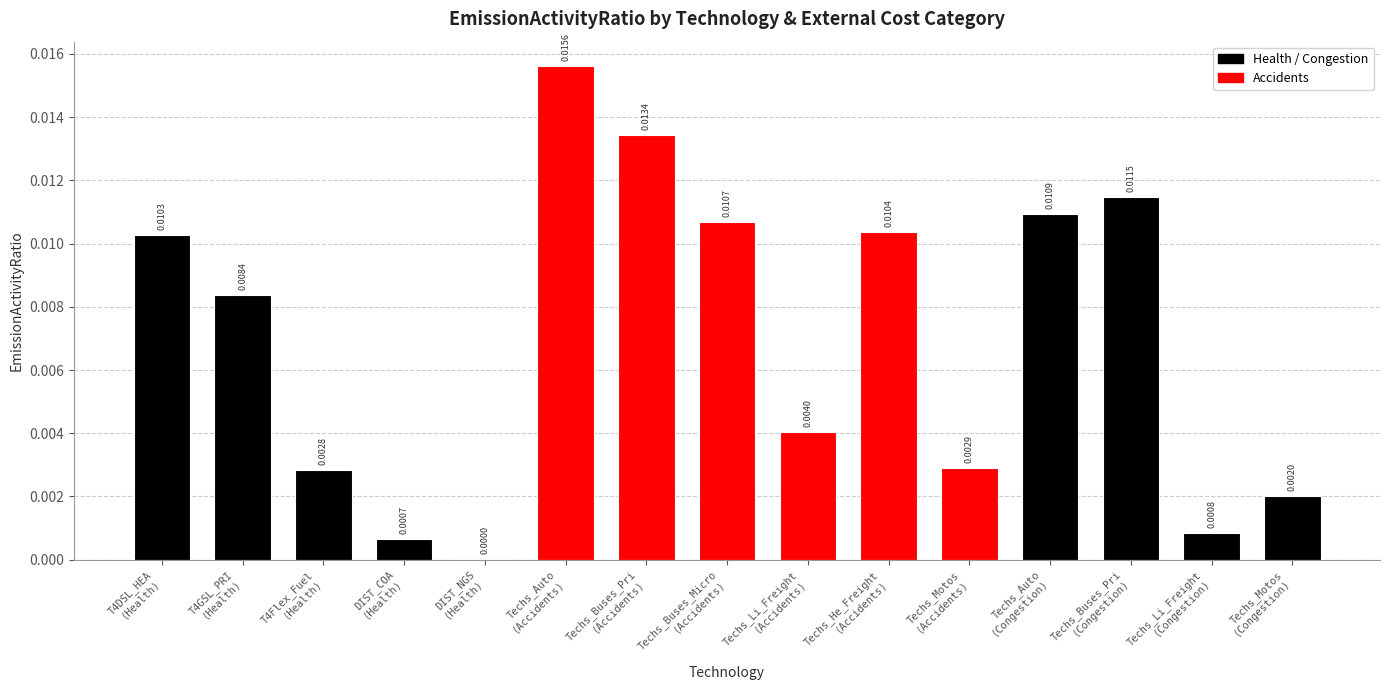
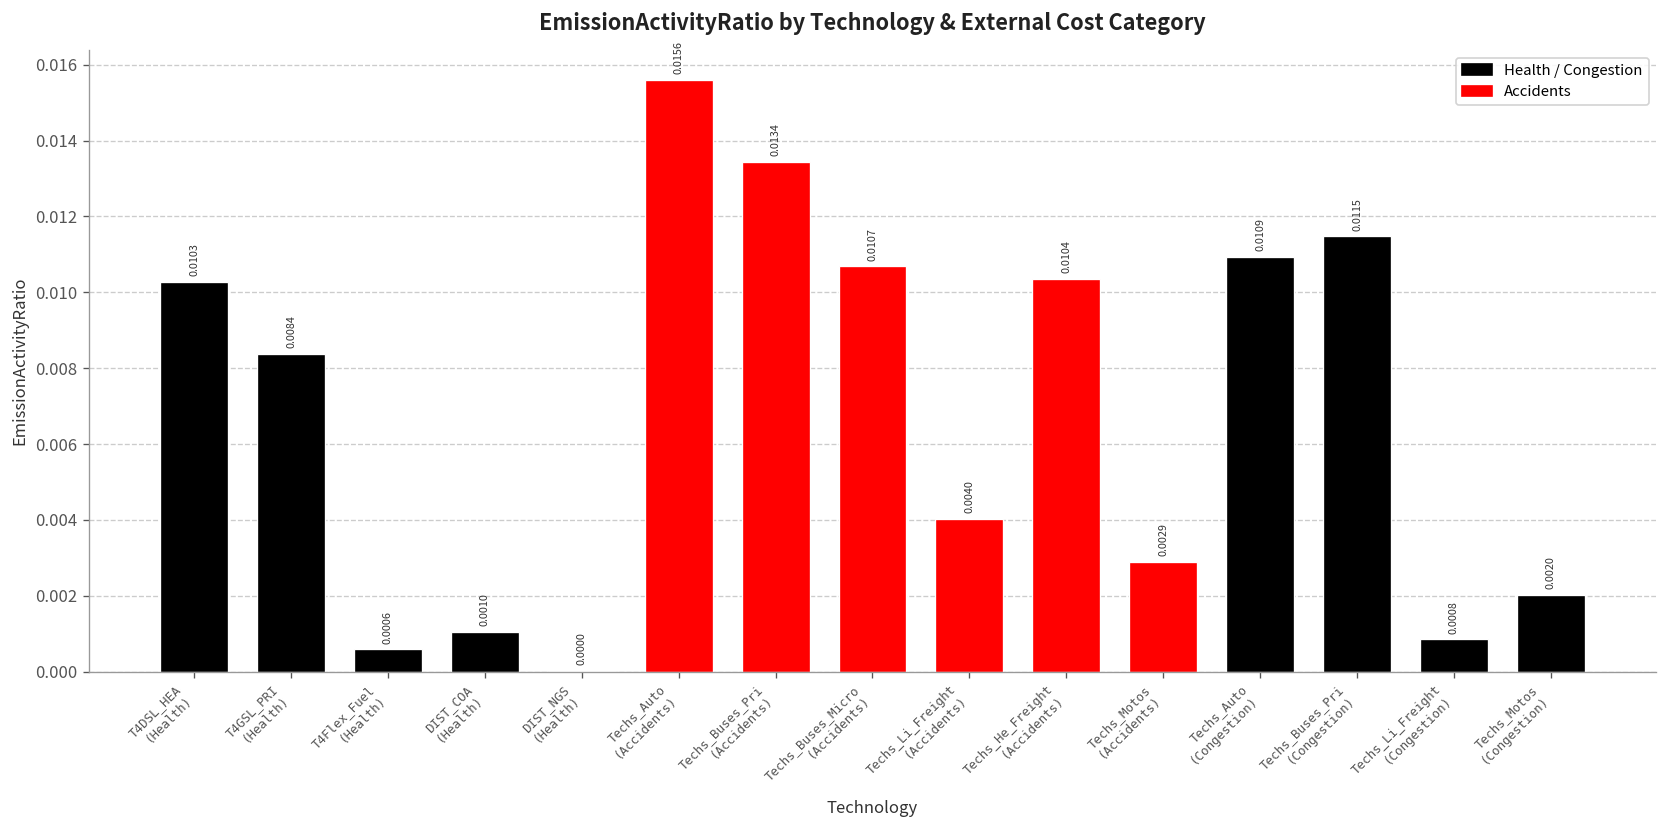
  {
    "T4DSL_HEA (Health)": 0.0103,
    "T4GSL_PRI (Health)": 0.0084,
-   "T4Flex_Fuel (Health)": 0.0028,
-   "DIST_COA (Health)": 0.0007,
+   "T4Flex_Fuel (Health)": 0.0006,
+   "DIST_COA (Health)": 0.0010,
    "DIST_NGS (Health)": 0.0000,
    "Techs_Auto (Accidents)": 0.0156,
    "Techs_Buses_Pri (Accidents)": 0.0134,
    "Techs_Buses_Micro (Accidents)": 0.0107,
    "Techs_Li_Freight (Accidents)": 0.0040,
    "Techs_He_Freight (Accidents)": 0.0104,
    "Techs_Motos (Accidents)": 0.0029,
    "Techs_Auto (Congestion)": 0.0109,
    "Techs_Buses_Pri (Congestion)": 0.0115,
    "Techs_Li_Freight (Congestion)": 0.0008,
    "Techs_Motos (Congestion)": 0.0020
  }
